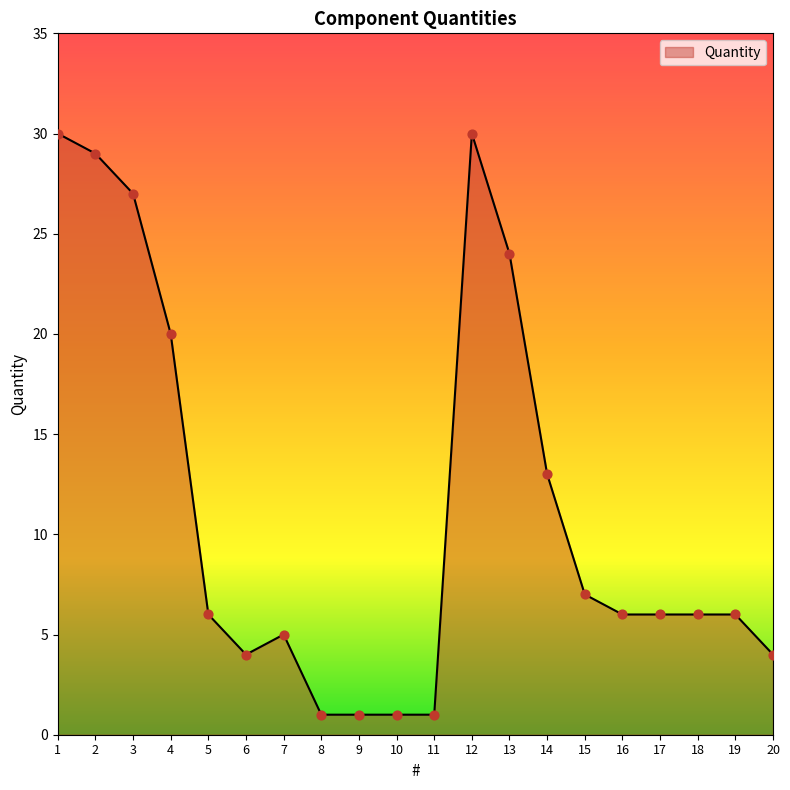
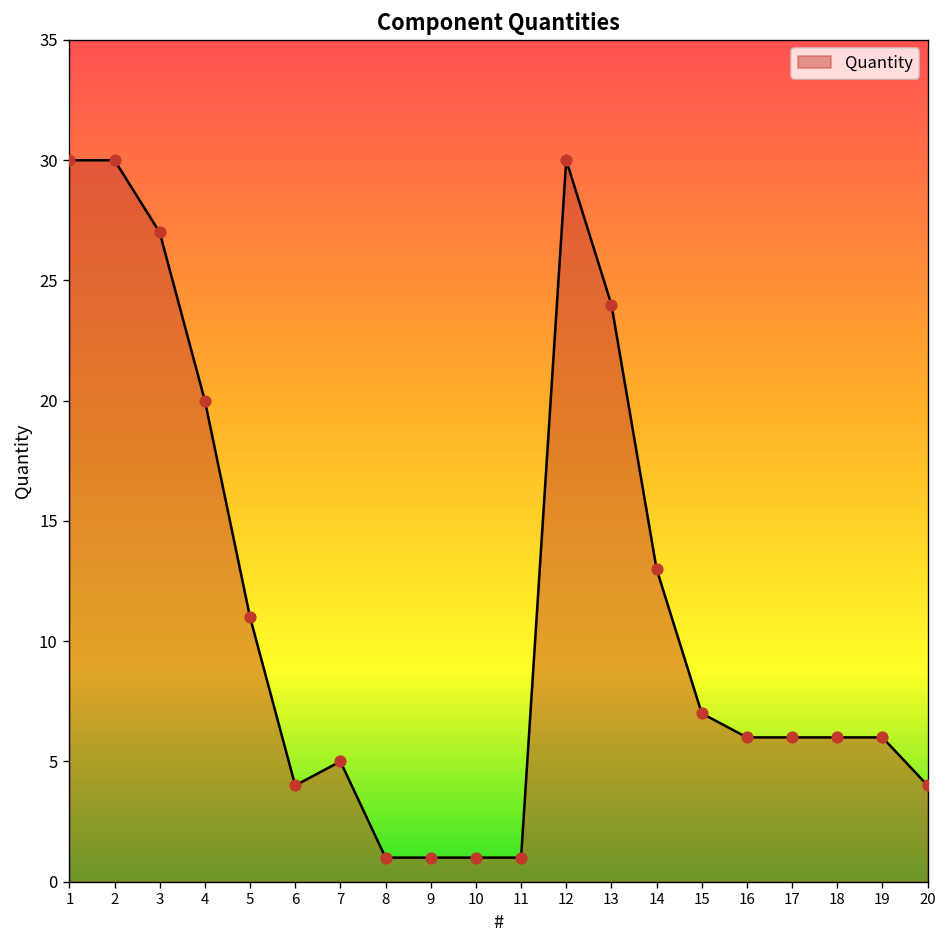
  {
    "1": 30,
-   "2": 29,
+   "2": 30,
    "3": 27,
    "4": 20,
-   "5": 6,
+   "5": 11,
    "6": 4,
    "7": 5,
    "8": 1,
    "9": 1,
    "10": 1,
    "11": 1,
    "12": 30,
    "13": 24,
    "14": 13,
    "15": 7,
    "16": 6,
    "17": 6,
    "18": 6,
    "19": 6,
    "20": 4
  }
